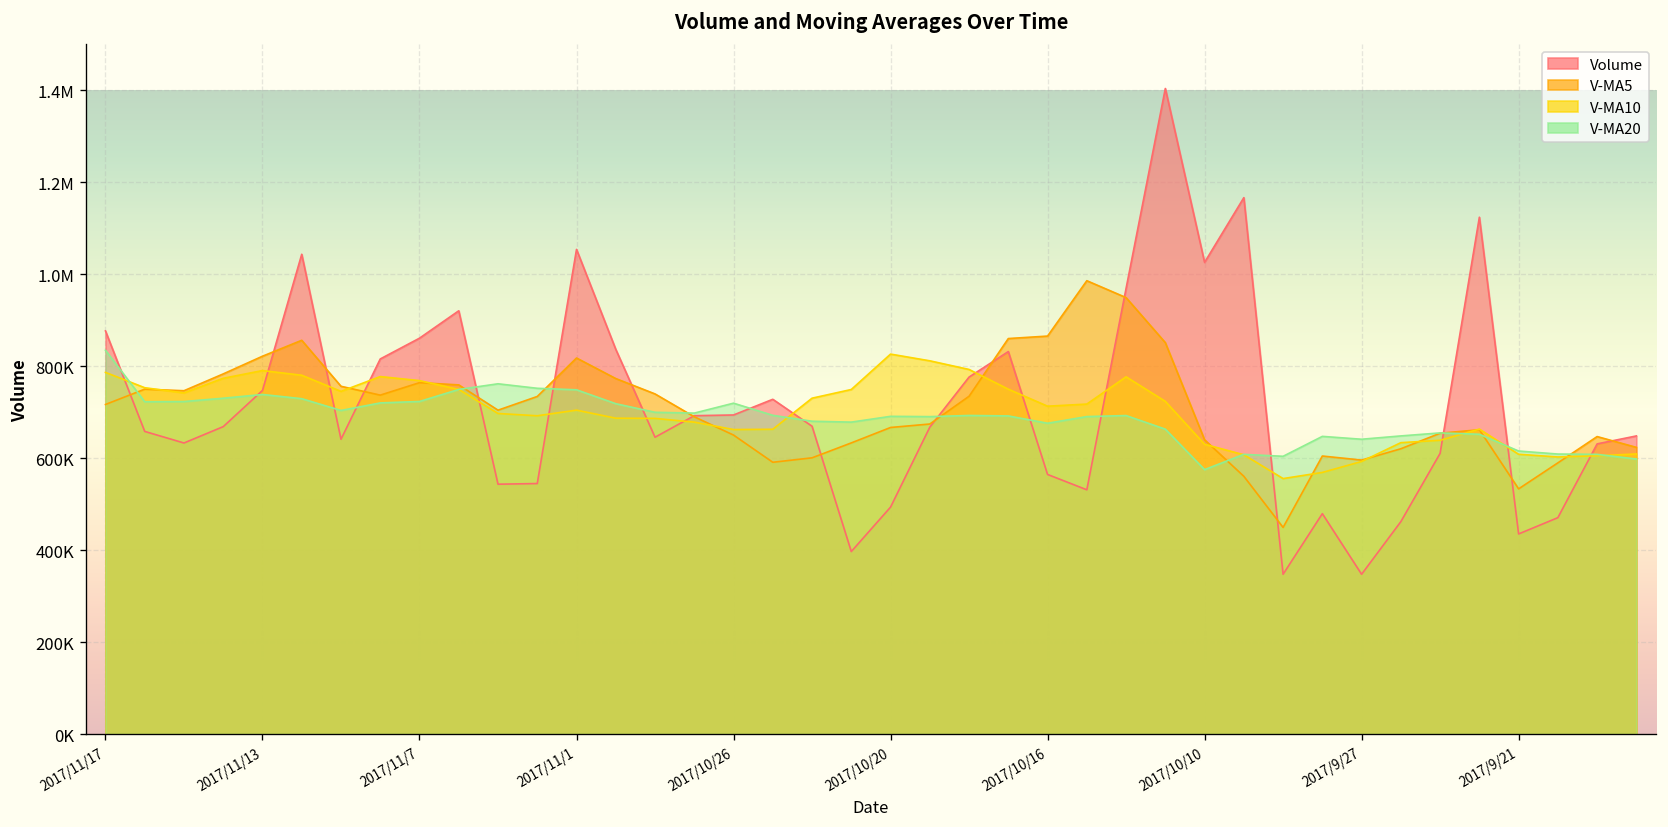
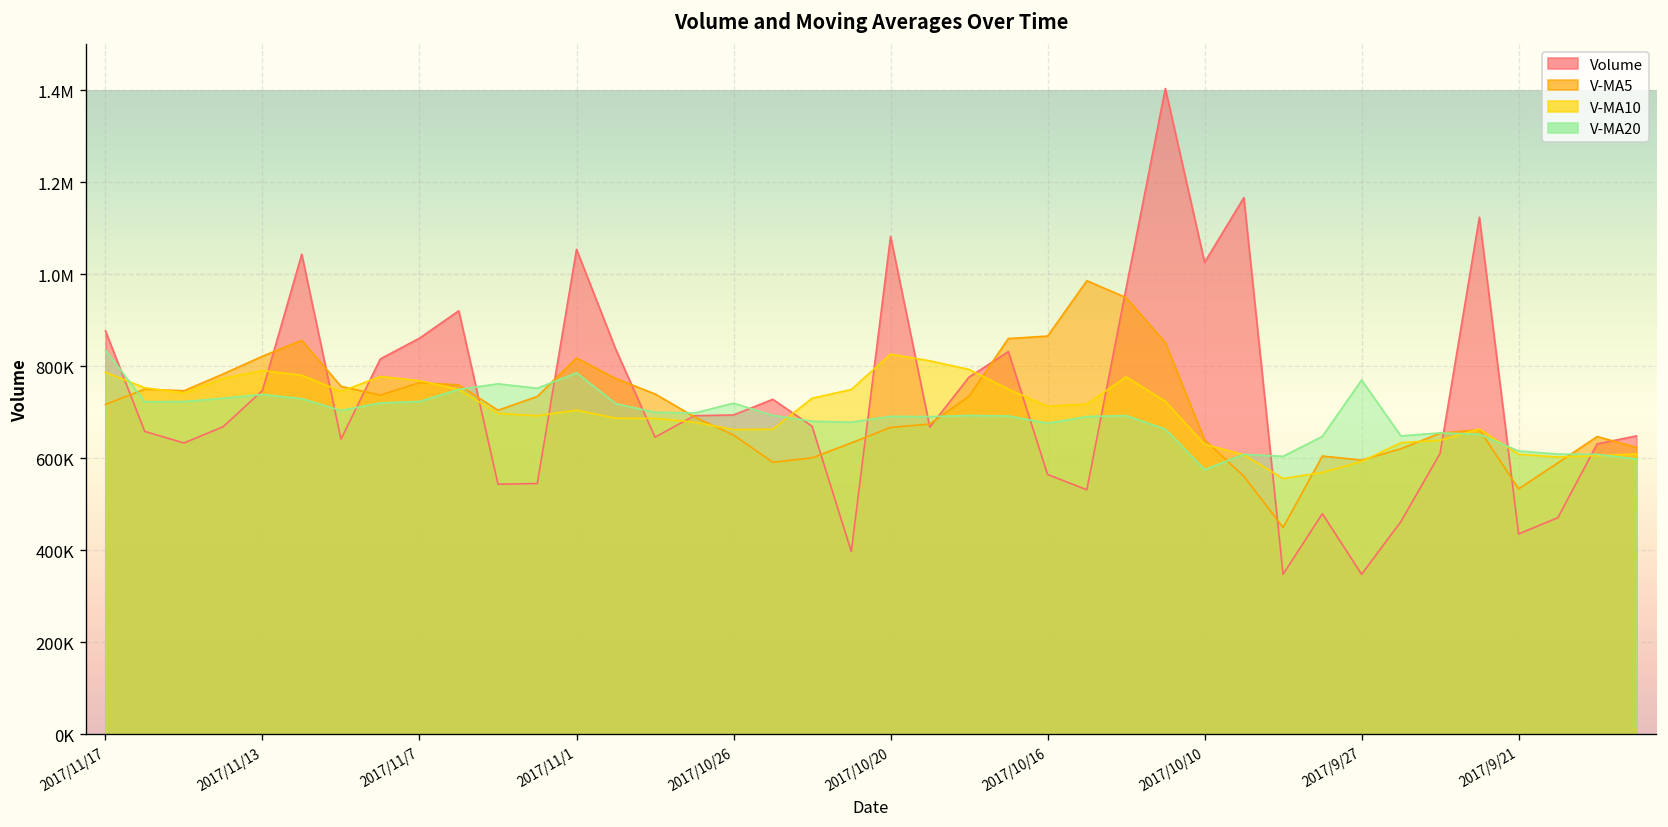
  {
    "Volume": {
      "2017/11/17": 880000,
      "2017/11/13": 750000,
      "2017/11/7": 860000,
      "2017/11/1": 1050000,
      "2017/10/26": 690000,
-     "2017/10/20": 490000,
+     "2017/10/20": 1080000,
      "2017/10/16": 560000,
      "2017/10/10": 1030000,
      "2017/9/27": 350000,
      "2017/9/21": 440000
    },
    "V-MA20": {
      "2017/11/17": 830000,
      "2017/11/13": 740000,
      "2017/11/7": 720000,
-     "2017/11/1": 750000,
+     "2017/11/1": 790000,
      "2017/10/26": 720000,
      "2017/10/20": 690000,
      "2017/10/16": 680000,
      "2017/10/10": 580000,
-     "2017/9/27": 640000,
+     "2017/9/27": 770000,
      "2017/9/21": 620000
    }
  }
